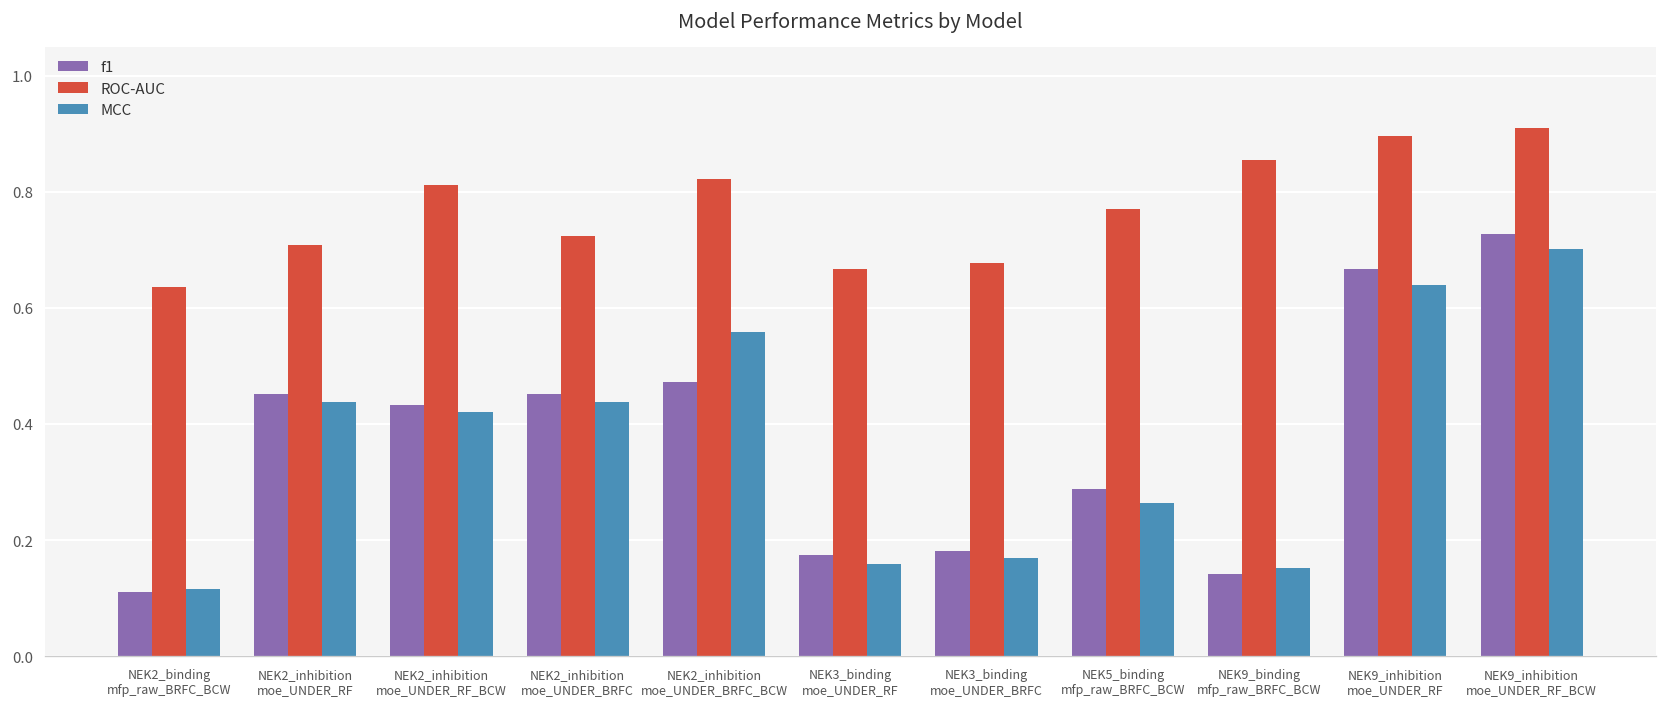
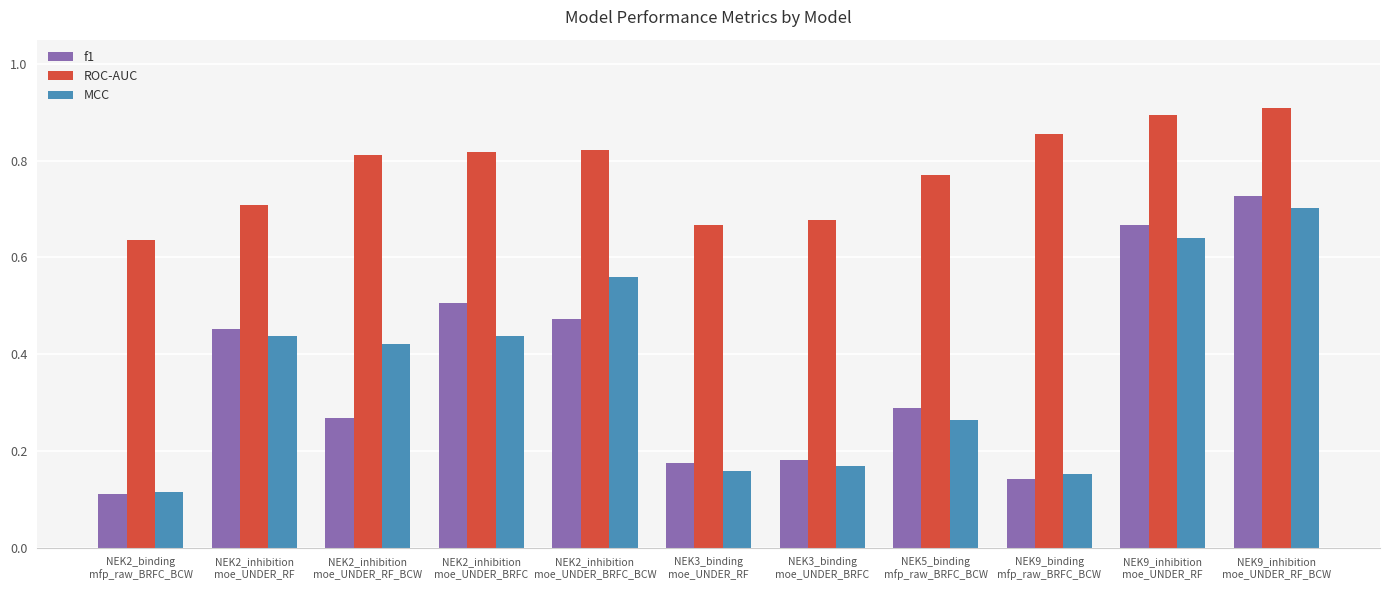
  {
    "f1": {
      "NEK2_binding mfp_raw_BRFC_BCW": 0.11,
      "NEK2_inhibition moe_UNDER_RF": 0.45,
-     "NEK2_inhibition moe_UNDER_RF_BCW": 0.43,
-     "NEK2_inhibition moe_UNDER_BRFC": 0.45,
+     "NEK2_inhibition moe_UNDER_RF_BCW": 0.27,
+     "NEK2_inhibition moe_UNDER_BRFC": 0.50,
      "NEK2_inhibition moe_UNDER_BRFC_BCW": 0.47,
      "NEK3_binding moe_UNDER_RF": 0.17,
      "NEK3_binding moe_UNDER_BRFC": 0.18,
      "NEK5_binding mfp_raw_BRFC_BCW": 0.29,
      "NEK9_binding mfp_raw_BRFC_BCW": 0.14,
      "NEK9_inhibition moe_UNDER_RF": 0.67,
      "NEK9_inhibition moe_UNDER_RF_BCW": 0.73
    },
    "ROC-AUC": {
      "NEK2_binding mfp_raw_BRFC_BCW": 0.64,
      "NEK2_inhibition moe_UNDER_RF": 0.71,
      "NEK2_inhibition moe_UNDER_RF_BCW": 0.81,
-     "NEK2_inhibition moe_UNDER_BRFC": 0.72,
+     "NEK2_inhibition moe_UNDER_BRFC": 0.82,
      "NEK2_inhibition moe_UNDER_BRFC_BCW": 0.82,
      "NEK3_binding moe_UNDER_RF": 0.67,
      "NEK3_binding moe_UNDER_BRFC": 0.68,
      "NEK5_binding mfp_raw_BRFC_BCW": 0.77,
      "NEK9_binding mfp_raw_BRFC_BCW": 0.86,
      "NEK9_inhibition moe_UNDER_RF": 0.90,
      "NEK9_inhibition moe_UNDER_RF_BCW": 0.91
    },
    "MCC": {
      "NEK2_binding mfp_raw_BRFC_BCW": 0.12,
      "NEK2_inhibition moe_UNDER_RF": 0.44,
      "NEK2_inhibition moe_UNDER_RF_BCW": 0.42,
      "NEK2_inhibition moe_UNDER_BRFC": 0.44,
      "NEK2_inhibition moe_UNDER_BRFC_BCW": 0.56,
      "NEK3_binding moe_UNDER_RF": 0.16,
      "NEK3_binding moe_UNDER_BRFC": 0.17,
      "NEK5_binding mfp_raw_BRFC_BCW": 0.26,
      "NEK9_binding mfp_raw_BRFC_BCW": 0.15,
      "NEK9_inhibition moe_UNDER_RF": 0.64,
      "NEK9_inhibition moe_UNDER_RF_BCW": 0.70
    }
  }
